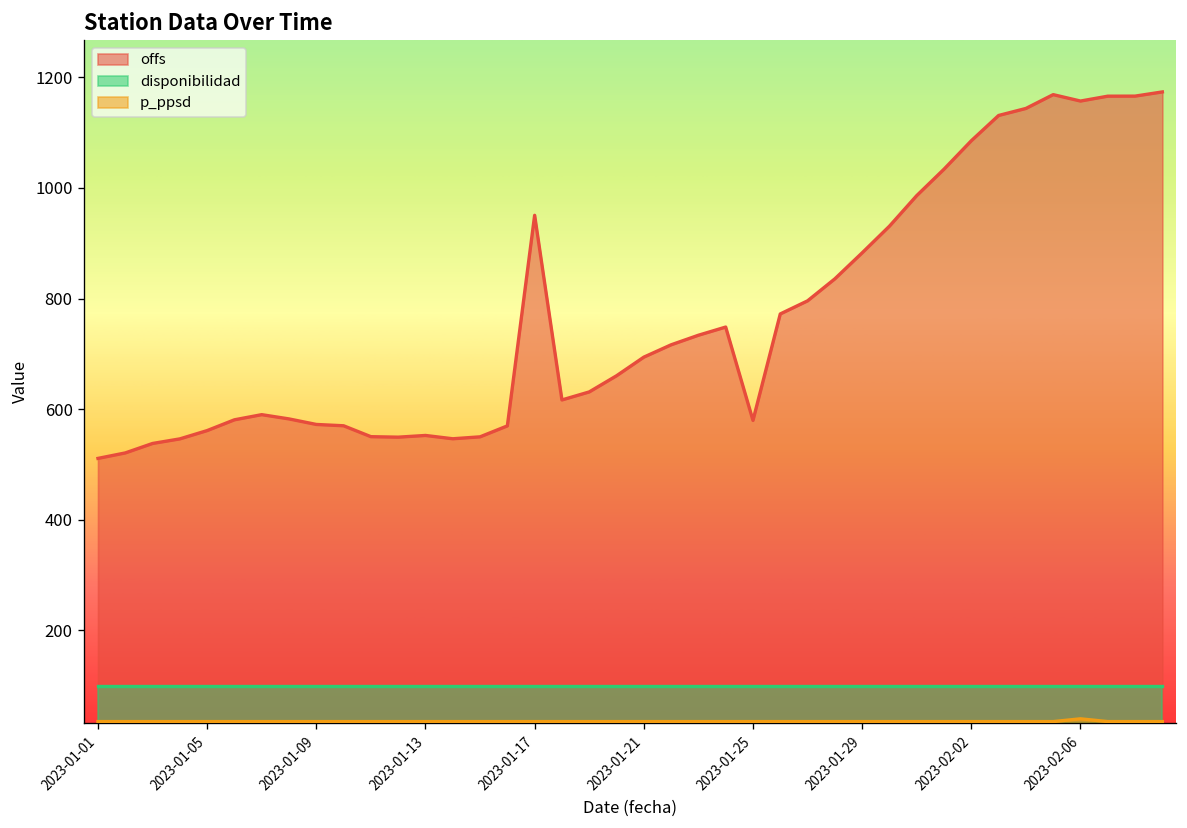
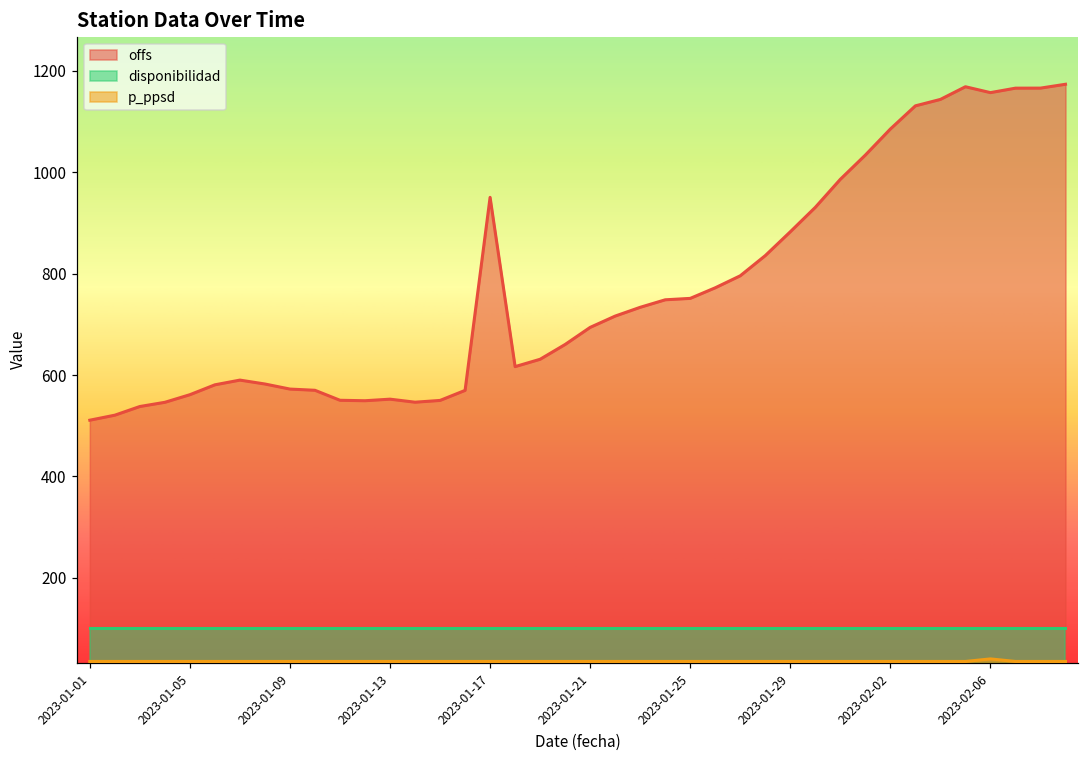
  {
    "offs": {
      "2023-01-01": 510,
      "2023-01-05": 560,
      "2023-01-09": 570,
      "2023-01-13": 550,
      "2023-01-17": 950,
      "2023-01-21": 690,
-     "2023-01-25": 580,
+     "2023-01-25": 750,
      "2023-01-29": 880,
      "2023-02-02": 1090,
      "2023-02-06": 1160
    },
    "disponibilidad": {
      "2023-01-01": 100,
      "2023-01-05": 100,
      "2023-01-09": 100,
      "2023-01-13": 100,
      "2023-01-17": 100,
      "2023-01-21": 100,
      "2023-01-25": 100,
      "2023-01-29": 100,
      "2023-02-02": 100,
      "2023-02-06": 100
    },
    "p_ppsd": {
      "2023-01-01": 40,
      "2023-01-05": 40,
      "2023-01-09": 40,
      "2023-01-13": 40,
      "2023-01-17": 40,
      "2023-01-21": 40,
      "2023-01-25": 40,
      "2023-01-29": 40,
      "2023-02-02": 40,
      "2023-02-06": 40
    }
  }
